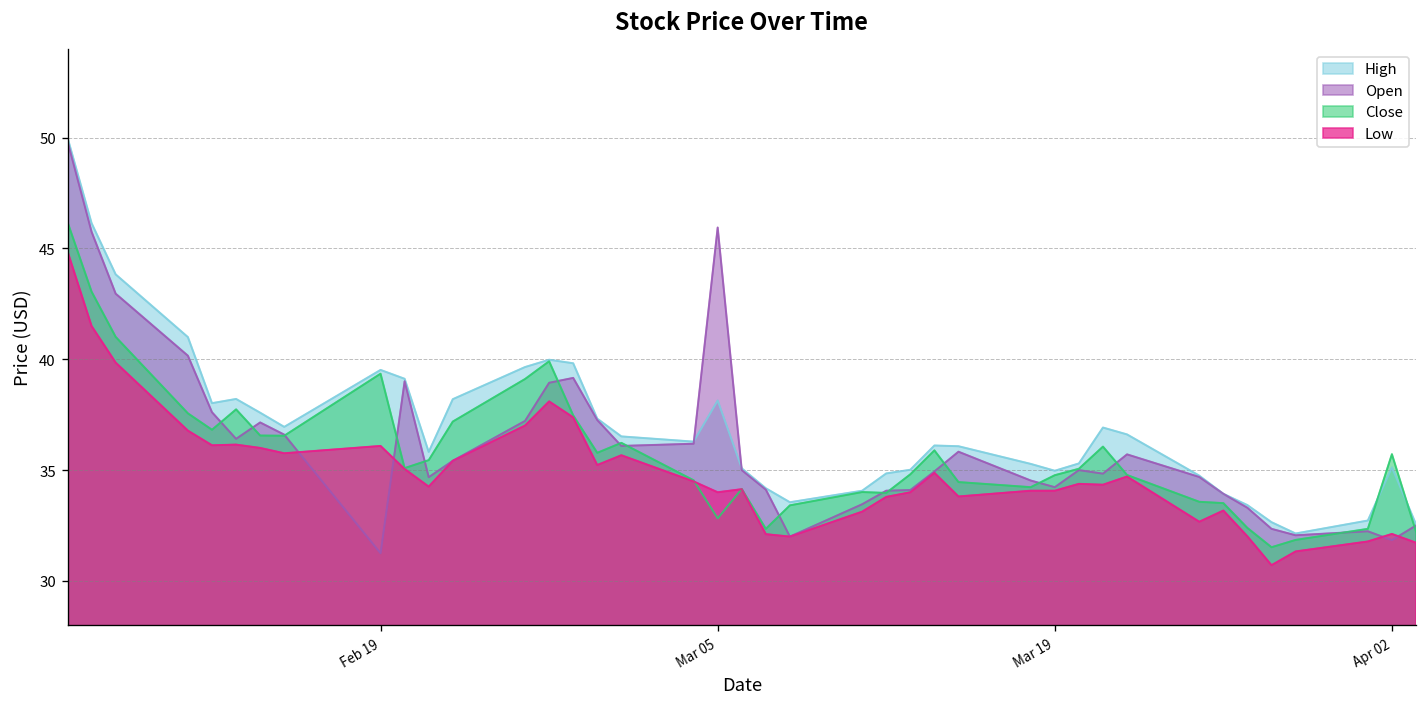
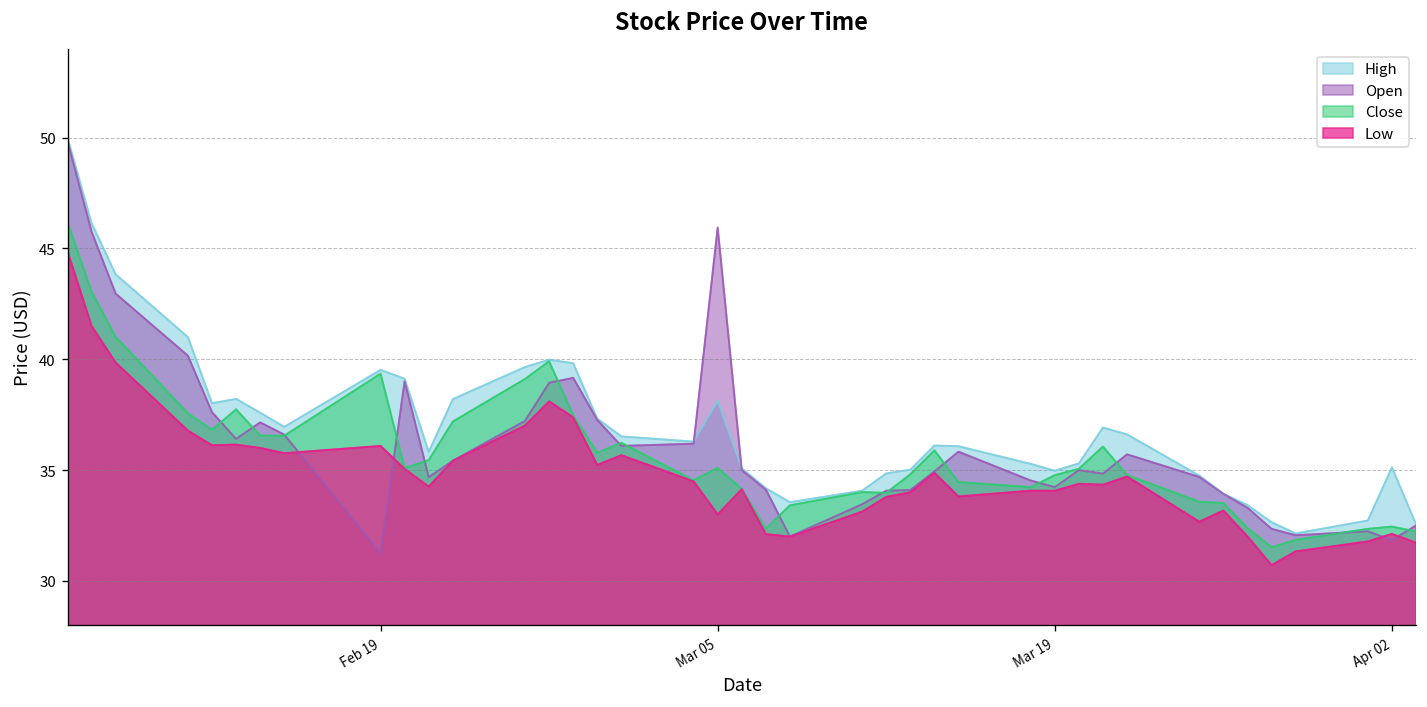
  {
    "High": {
      "Feb 19": 39.5,
      "Mar 05": 38.1,
      "Mar 19": 35.0,
      "Apr 02": 35.1
    },
    "Open": {
      "Feb 19": 31.2,
      "Mar 05": 45.9,
      "Mar 19": 34.2,
      "Apr 02": 31.8
    },
    "Close": {
      "Feb 19": 39.3,
-     "Mar 05": 32.8,
+     "Mar 05": 35.1,
      "Mar 19": 34.8,
-     "Apr 02": 35.7
+     "Apr 02": 32.5
    },
    "Low": {
      "Feb 19": 36,
-     "Mar 05": 34,
+     "Mar 05": 33,
      "Mar 19": 34,
      "Apr 02": 32
    }
  }
